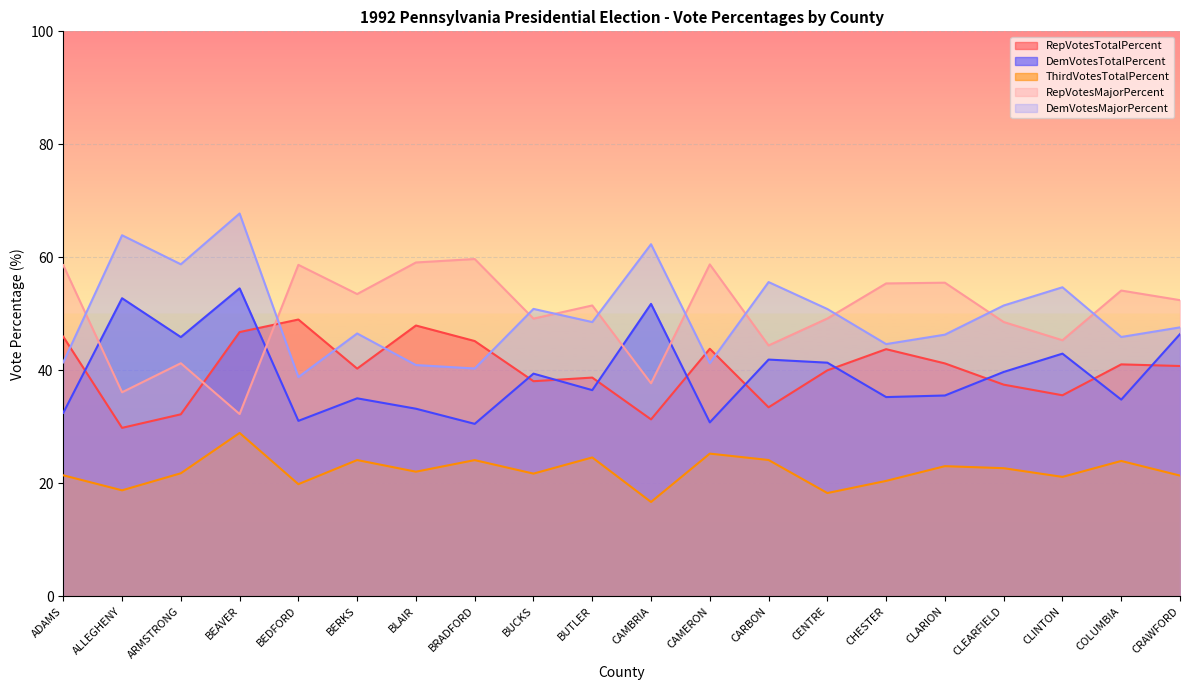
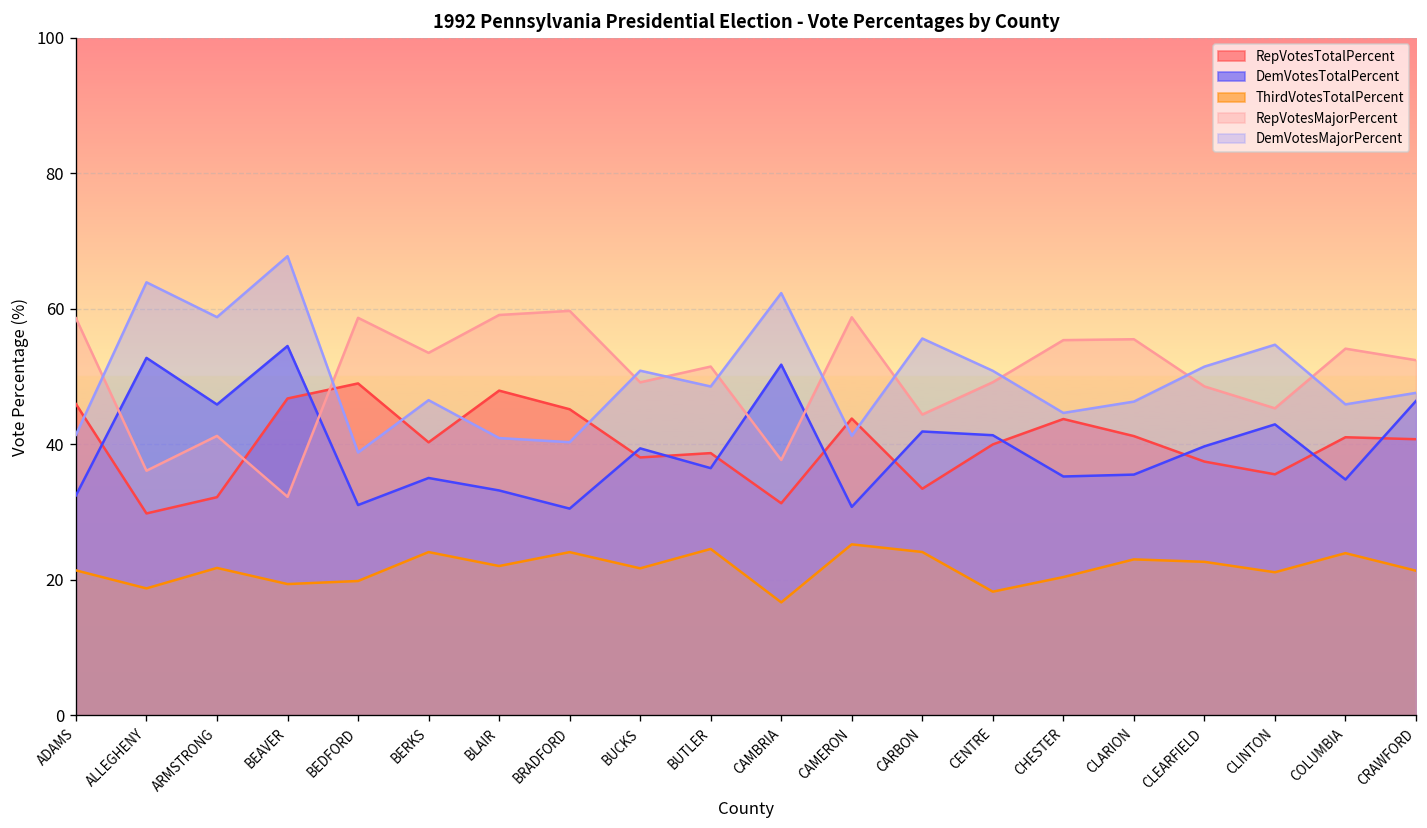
  {
    "RepVotesTotalPercent": {
      "ADAMS": 46,
      "ALLEGHENY": 30,
      "ARMSTRONG": 32,
      "BEAVER": 47,
      "BEDFORD": 49,
      "BERKS": 40,
      "BLAIR": 48,
      "BRADFORD": 45,
      "BUCKS": 38,
      "BUTLER": 39,
      "CAMBRIA": 31,
      "CAMERON": 44,
      "CARBON": 33,
      "CENTRE": 40,
      "CHESTER": 44,
      "CLARION": 41,
      "CLEARFIELD": 37,
      "CLINTON": 36,
      "COLUMBIA": 41,
      "CRAWFORD": 41
    },
    "DemVotesTotalPercent": {
      "ADAMS": 32,
      "ALLEGHENY": 53,
      "ARMSTRONG": 46,
      "BEAVER": 55,
      "BEDFORD": 31,
      "BERKS": 35,
      "BLAIR": 33,
      "BRADFORD": 31,
      "BUCKS": 39,
      "BUTLER": 36,
      "CAMBRIA": 52,
      "CAMERON": 31,
      "CARBON": 42,
      "CENTRE": 41,
      "CHESTER": 35,
      "CLARION": 36,
      "CLEARFIELD": 40,
      "CLINTON": 43,
      "COLUMBIA": 35,
      "CRAWFORD": 46
    },
    "ThirdVotesTotalPercent": {
      "ADAMS": 21,
      "ALLEGHENY": 19,
      "ARMSTRONG": 22,
-     "BEAVER": 29,
+     "BEAVER": 19,
      "BEDFORD": 20,
      "BERKS": 24,
      "BLAIR": 22,
      "BRADFORD": 24,
      "BUCKS": 22,
      "BUTLER": 25,
      "CAMBRIA": 17,
      "CAMERON": 25,
      "CARBON": 24,
      "CENTRE": 18,
      "CHESTER": 20,
      "CLARION": 23,
      "CLEARFIELD": 23,
      "CLINTON": 21,
      "COLUMBIA": 24,
      "CRAWFORD": 21
    },
    "RepVotesMajorPercent": {
      "ADAMS": 59,
      "ALLEGHENY": 36,
      "ARMSTRONG": 41,
      "BEAVER": 32,
      "BEDFORD": 59,
      "BERKS": 53,
      "BLAIR": 59,
      "BRADFORD": 60,
      "BUCKS": 49,
      "BUTLER": 51,
      "CAMBRIA": 38,
      "CAMERON": 59,
      "CARBON": 44,
      "CENTRE": 49,
      "CHESTER": 55,
      "CLARION": 56,
      "CLEARFIELD": 49,
      "CLINTON": 45,
      "COLUMBIA": 54,
      "CRAWFORD": 52
    },
    "DemVotesMajorPercent": {
      "ADAMS": 41,
      "ALLEGHENY": 64,
      "ARMSTRONG": 59,
      "BEAVER": 68,
      "BEDFORD": 39,
      "BERKS": 47,
      "BLAIR": 41,
      "BRADFORD": 40,
      "BUCKS": 51,
      "BUTLER": 49,
      "CAMBRIA": 62,
      "CAMERON": 41,
      "CARBON": 56,
      "CENTRE": 51,
      "CHESTER": 45,
      "CLARION": 46,
      "CLEARFIELD": 51,
      "CLINTON": 55,
      "COLUMBIA": 46,
      "CRAWFORD": 48
    }
  }
